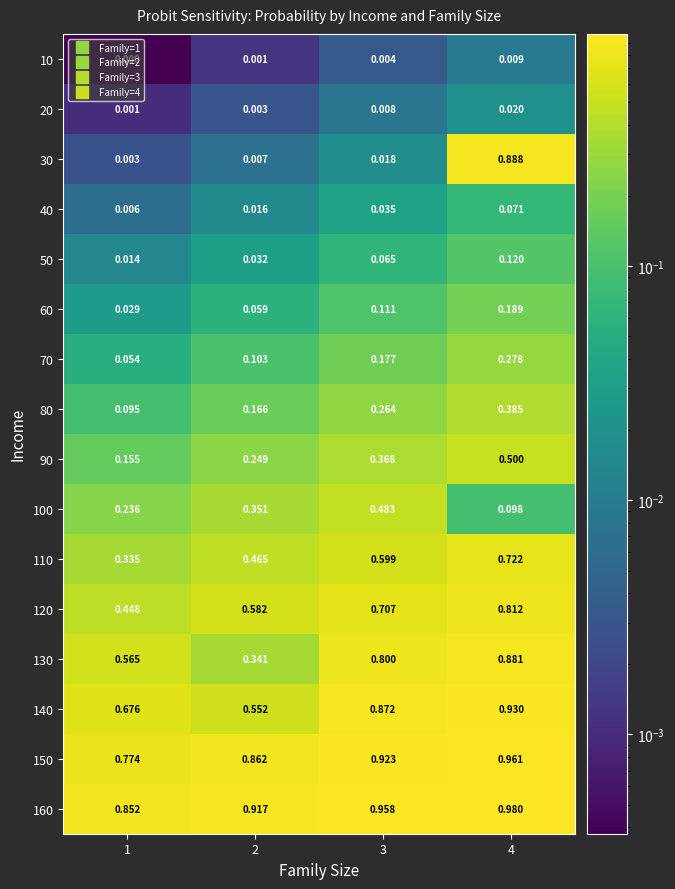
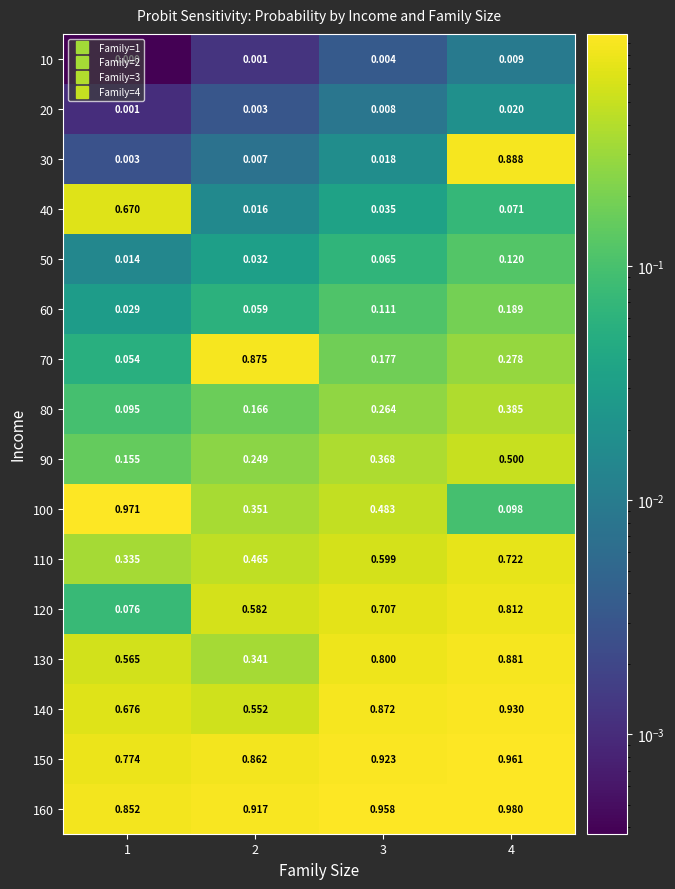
  {
    "10": {
      "2": 0.001,
      "3": 0.004,
      "4": 0.009
    },
    "20": {
      "1": 0.001,
      "2": 0.003,
      "3": 0.008,
      "4": 0.020
    },
    "30": {
      "1": 0.003,
      "2": 0.007,
      "3": 0.018,
      "4": 0.888
    },
    "40": {
-     "1": 0.006,
+     "1": 0.670,
      "2": 0.016,
      "3": 0.035,
      "4": 0.071
    },
    "50": {
      "1": 0.014,
      "2": 0.032,
      "3": 0.065,
      "4": 0.120
    },
    "60": {
      "1": 0.029,
      "2": 0.059,
      "3": 0.111,
      "4": 0.189
    },
    "70": {
      "1": 0.054,
-     "2": 0.103,
+     "2": 0.875,
      "3": 0.177,
      "4": 0.278
    },
    "80": {
      "1": 0.095,
      "2": 0.166,
      "3": 0.264,
      "4": 0.385
    },
    "90": {
      "1": 0.155,
      "2": 0.249,
      "3": 0.368,
      "4": 0.500
    },
    "100": {
-     "1": 0.236,
+     "1": 0.971,
      "2": 0.351,
      "3": 0.483,
      "4": 0.098
    },
    "110": {
      "1": 0.335,
      "2": 0.465,
      "3": 0.599,
      "4": 0.722
    },
    "120": {
-     "1": 0.448,
+     "1": 0.076,
      "2": 0.582,
      "3": 0.707,
      "4": 0.812
    },
    "130": {
      "1": 0.565,
      "2": 0.341,
      "3": 0.800,
      "4": 0.881
    },
    "140": {
      "1": 0.676,
      "2": 0.552,
      "3": 0.872,
      "4": 0.930
    },
    "150": {
      "1": 0.774,
      "2": 0.862,
      "3": 0.923,
      "4": 0.961
    },
    "160": {
      "1": 0.852,
      "2": 0.917,
      "3": 0.958,
      "4": 0.980
    }
  }
